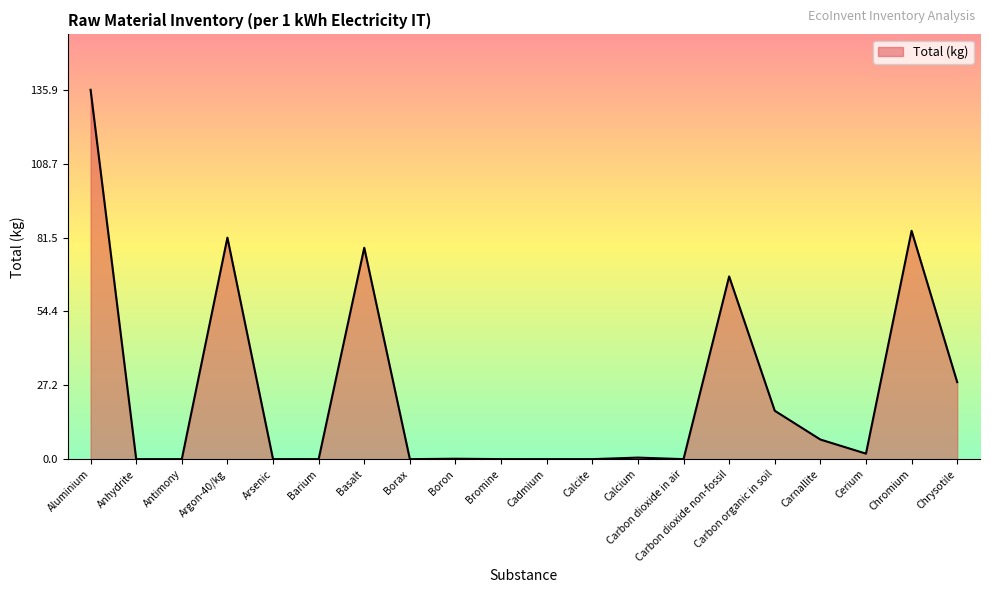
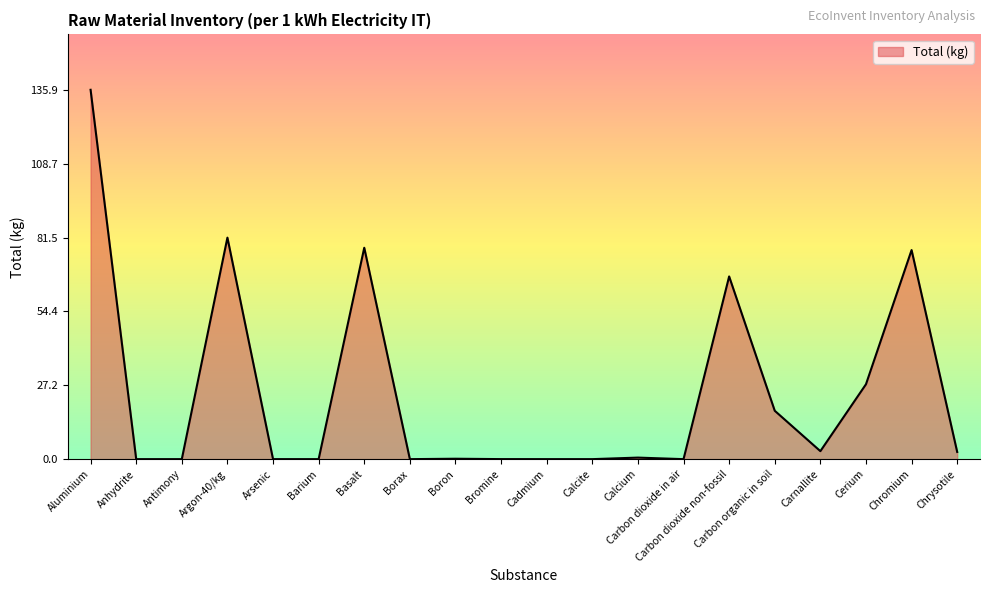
  {
    "Aluminium": 136,
    "Anhydrite": 0,
    "Antimony": 0,
    "Argon-40/kg": 82,
    "Arsenic": 0,
    "Barium": 0,
    "Basalt": 78,
    "Borax": 0,
    "Boron": 0,
    "Bromine": 0,
    "Cadmium": 0,
    "Calcite": 0,
    "Calcium": 1,
    "Carbon dioxide in air": 0,
    "Carbon dioxide non-fossil": 67,
    "Carbon organic in soil": 18,
-   "Carnallite": 7,
-   "Cerium": 2,
-   "Chromium": 84,
-   "Chrysotile": 28
+   "Carnallite": 3,
+   "Cerium": 28,
+   "Chromium": 77,
+   "Chrysotile": 3
  }
